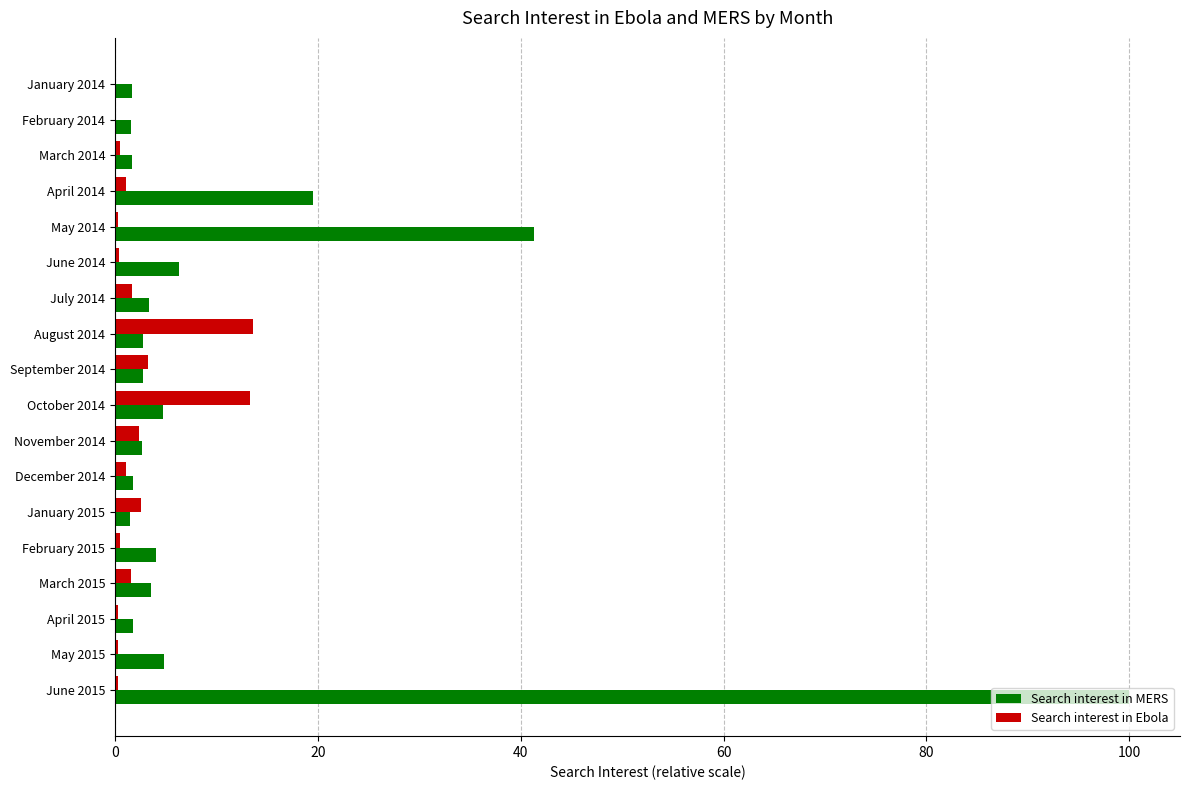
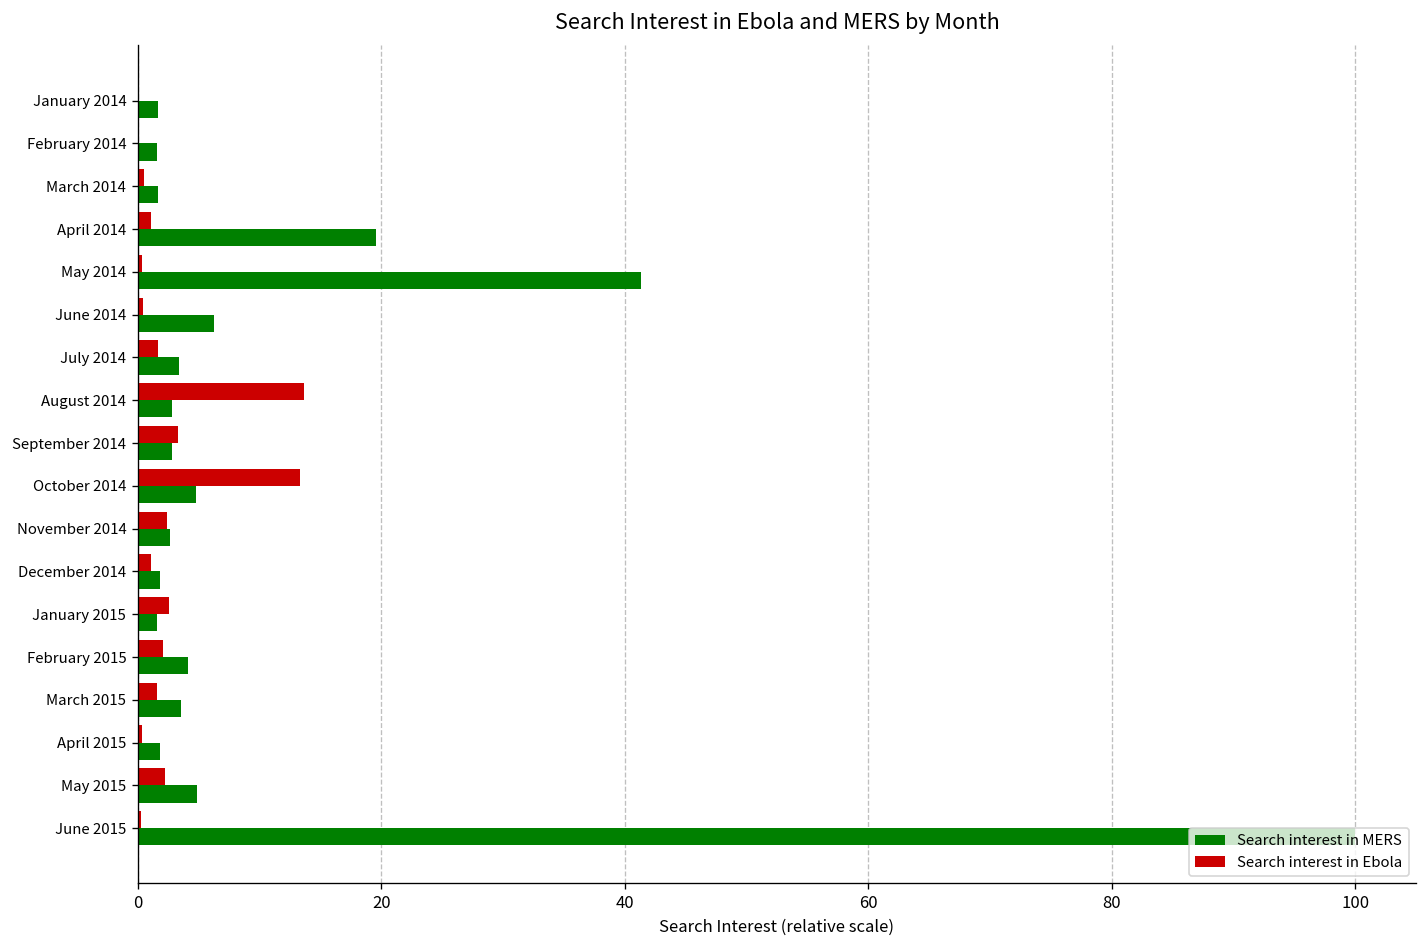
  {
    "Search interest in MERS": {
      "January 2014": 1.6,
      "February 2014": 1.5,
      "March 2014": 1.7,
      "April 2014": 19.5,
      "May 2014": 41.3,
      "June 2014": 6.3,
      "July 2014": 3.4,
      "August 2014": 2.8,
      "September 2014": 2.8,
      "October 2014": 4.7,
      "November 2014": 2.6,
      "December 2014": 1.8,
      "January 2015": 1.5,
      "February 2015": 4.1,
      "March 2015": 3.5,
      "April 2015": 1.8,
      "May 2015": 4.9
    },
    "Search interest in Ebola": {
      "January 2014": 0.0,
      "March 2014": 0.5,
      "April 2014": 1.1,
      "May 2014": 0.3,
      "June 2014": 0.4,
      "July 2014": 1.6,
      "August 2014": 13.7,
      "September 2014": 3.3,
      "October 2014": 13.3,
      "November 2014": 2.4,
      "December 2014": 1.1,
      "January 2015": 2.5,
-     "February 2015": 0.5,
+     "February 2015": 2.0,
      "March 2015": 1.6,
      "April 2015": 0.3,
-     "May 2015": 0.3,
+     "May 2015": 2.2,
      "June 2015": 0.3
    }
  }
